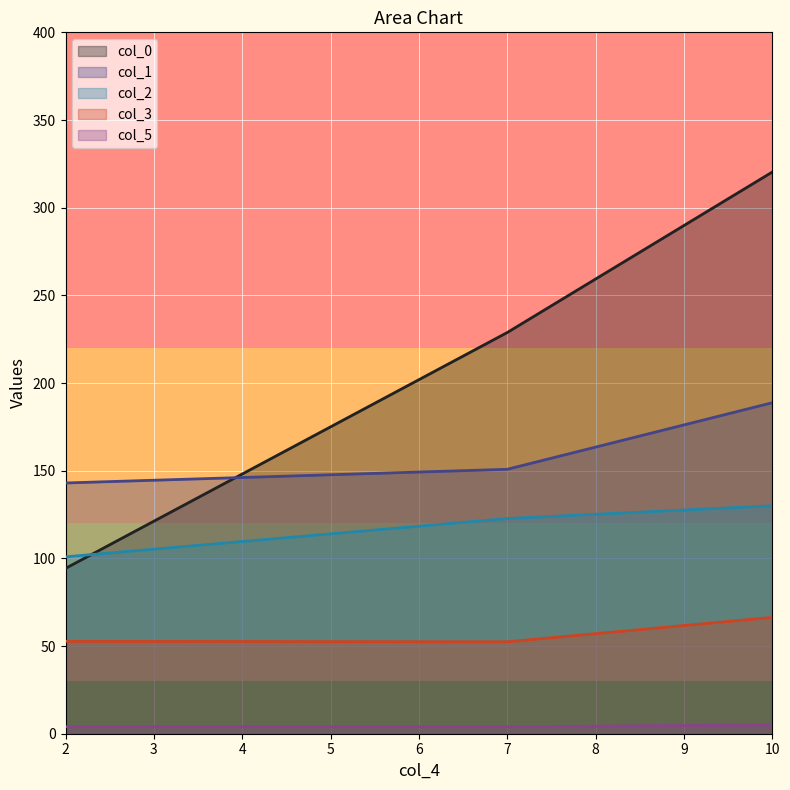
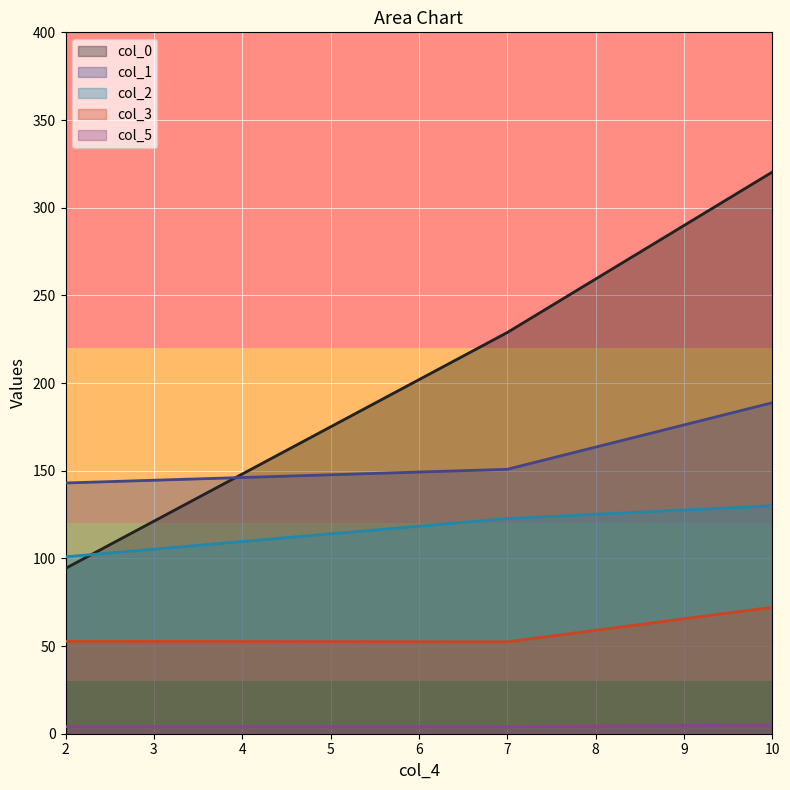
  {
    "col_3": {
      "2": 53,
      "7": 52,
-     "10": 66
+     "10": 72
    }
  }
